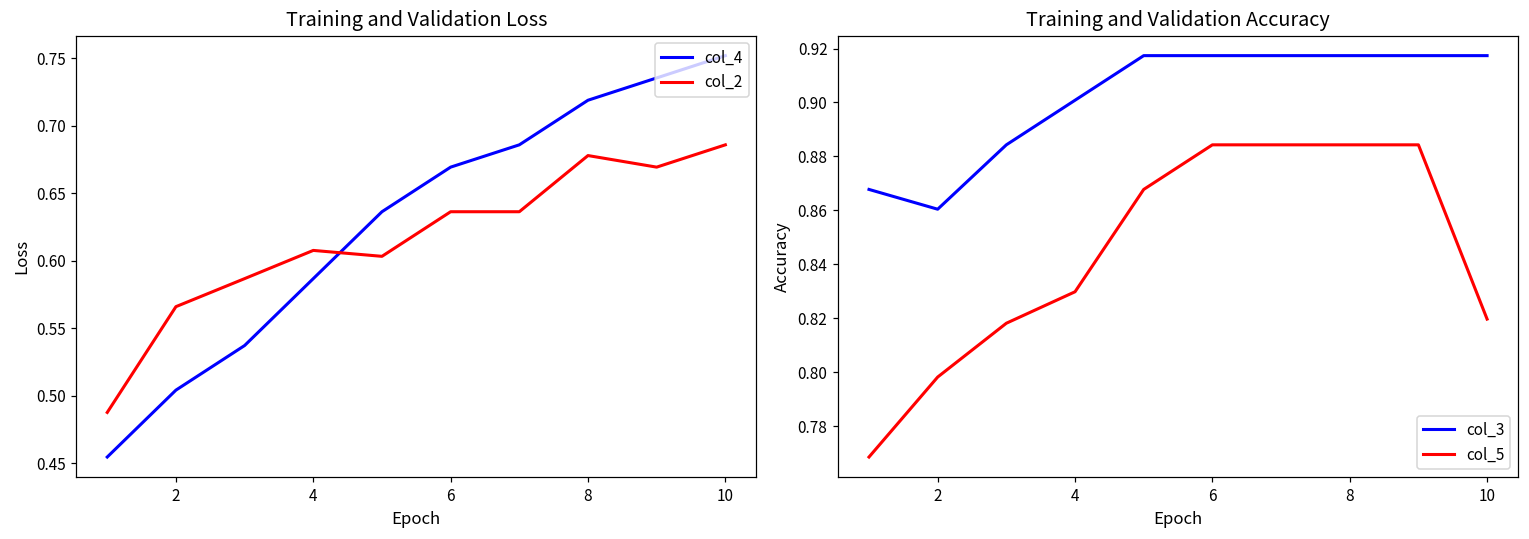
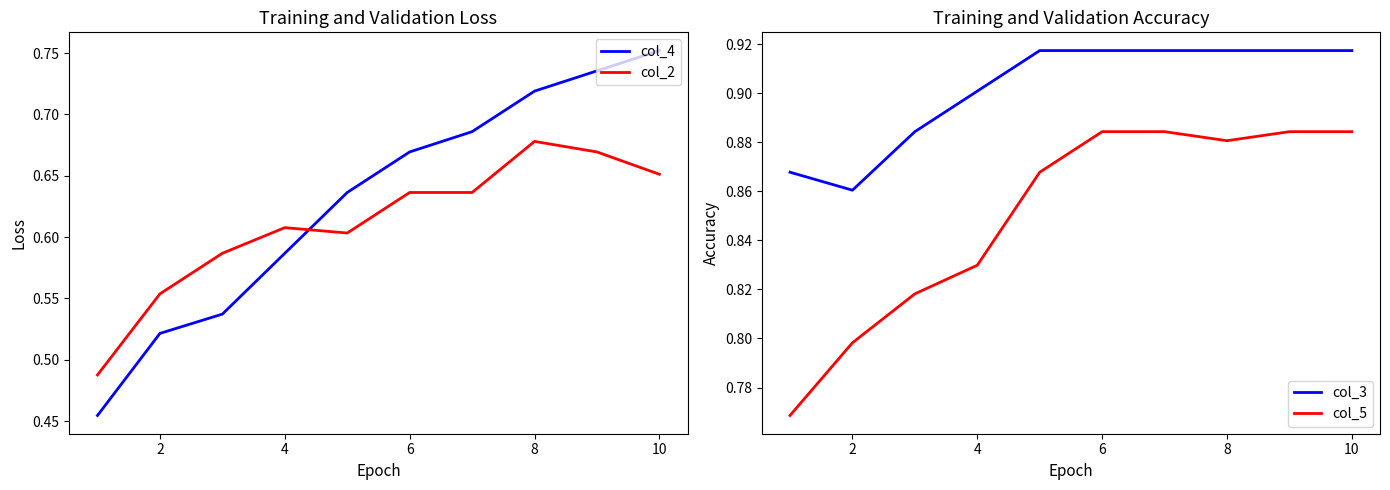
  {
    "Training and Validation Loss": {
      "col_4": {
-       "2": 0.504,
+       "2": 0.521,
        "4": 0.587,
        "6": 0.669,
        "8": 0.719
      },
      "col_2": {
-       "2": 0.566,
+       "2": 0.554,
        "4": 0.608,
        "6": 0.636,
        "8": 0.678,
-       "10": 0.686
+       "10": 0.651
      }
    },
    "Training and Validation Accuracy": {
      "col_3": {
        "2": 0.860,
        "4": 0.901,
        "6": 0.917,
        "8": 0.917,
        "10": 0.917
      },
      "col_5": {
        "2": 0.798,
        "4": 0.830,
        "6": 0.884,
-       "8": 0.884,
-       "10": 0.820
+       "8": 0.881,
+       "10": 0.884
      }
    }
  }
